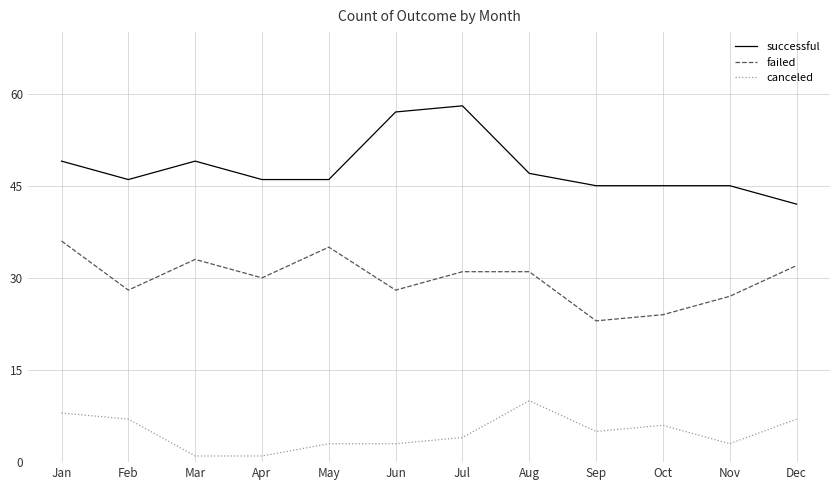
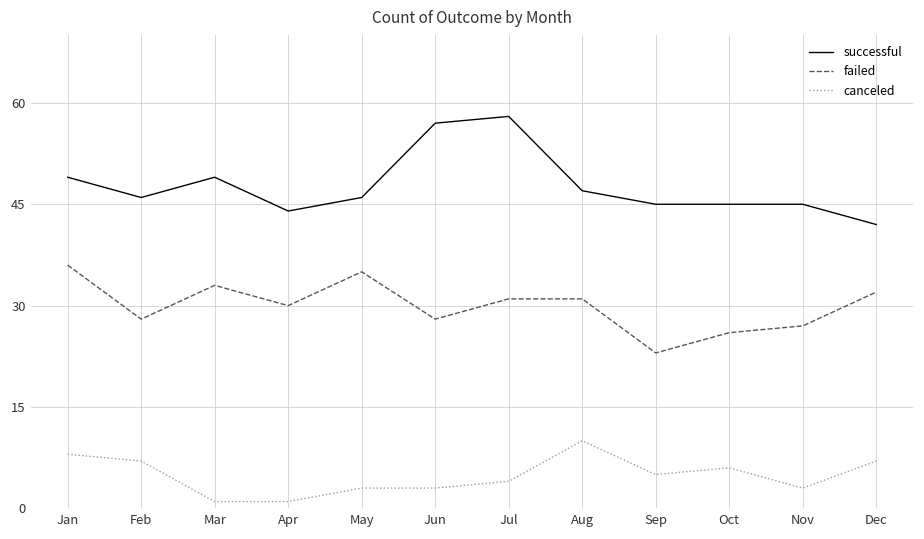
  {
    "successful": {
      "Jan": 49,
      "Feb": 46,
      "Mar": 49,
-     "Apr": 46,
+     "Apr": 44,
      "May": 46,
      "Jun": 57,
      "Jul": 58,
      "Aug": 47,
      "Sep": 45,
      "Oct": 45,
      "Nov": 45,
      "Dec": 42
    },
    "failed": {
      "Jan": 36,
      "Feb": 28,
      "Mar": 33,
      "Apr": 30,
      "May": 35,
      "Jun": 28,
      "Jul": 31,
      "Aug": 31,
      "Sep": 23,
-     "Oct": 24,
+     "Oct": 26,
      "Nov": 27,
      "Dec": 32
    },
    "canceled": {
      "Jan": 8,
      "Feb": 7,
      "Mar": 1,
      "Apr": 1,
      "May": 3,
      "Jun": 3,
      "Jul": 4,
      "Aug": 10,
      "Sep": 5,
      "Oct": 6,
      "Nov": 3,
      "Dec": 7
    }
  }
